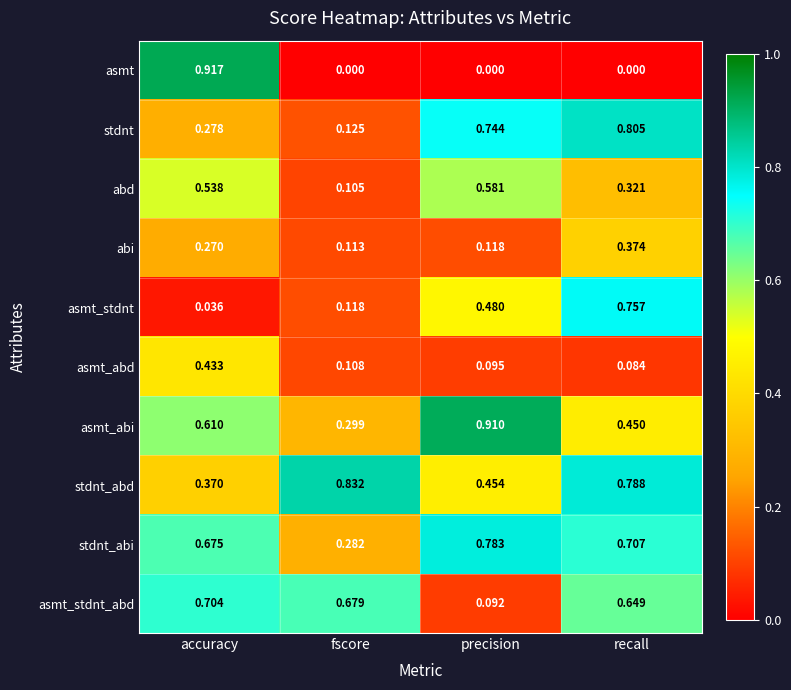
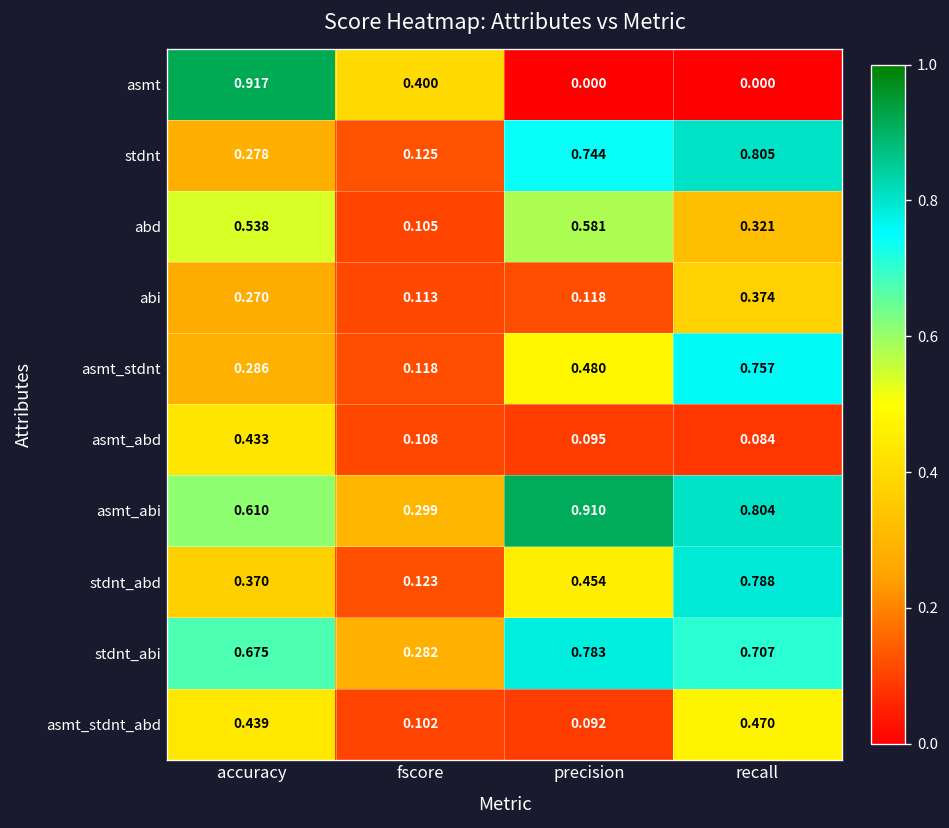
  {
    "asmt": {
      "accuracy": 0.917,
-     "fscore": 0.000,
+     "fscore": 0.400,
      "precision": 0.000,
      "recall": 0.000
    },
    "stdnt": {
      "accuracy": 0.278,
      "fscore": 0.125,
      "precision": 0.744,
      "recall": 0.805
    },
    "abd": {
      "accuracy": 0.538,
      "fscore": 0.105,
      "precision": 0.581,
      "recall": 0.321
    },
    "abi": {
      "accuracy": 0.270,
      "fscore": 0.113,
      "precision": 0.118,
      "recall": 0.374
    },
    "asmt_stdnt": {
-     "accuracy": 0.036,
+     "accuracy": 0.286,
      "fscore": 0.118,
      "precision": 0.480,
      "recall": 0.757
    },
    "asmt_abd": {
      "accuracy": 0.433,
      "fscore": 0.108,
      "precision": 0.095,
      "recall": 0.084
    },
    "asmt_abi": {
      "accuracy": 0.610,
      "fscore": 0.299,
      "precision": 0.910,
-     "recall": 0.450
+     "recall": 0.804
    },
    "stdnt_abd": {
      "accuracy": 0.370,
-     "fscore": 0.832,
+     "fscore": 0.123,
      "precision": 0.454,
      "recall": 0.788
    },
    "stdnt_abi": {
      "accuracy": 0.675,
      "fscore": 0.282,
      "precision": 0.783,
      "recall": 0.707
    },
    "asmt_stdnt_abd": {
-     "accuracy": 0.704,
-     "fscore": 0.679,
+     "accuracy": 0.439,
+     "fscore": 0.102,
      "precision": 0.092,
-     "recall": 0.649
+     "recall": 0.470
    }
  }
